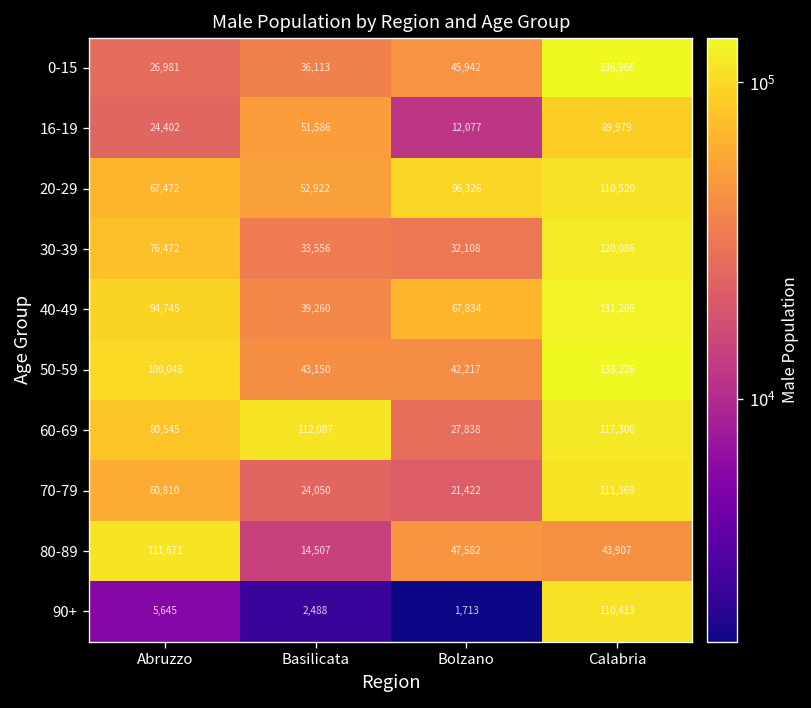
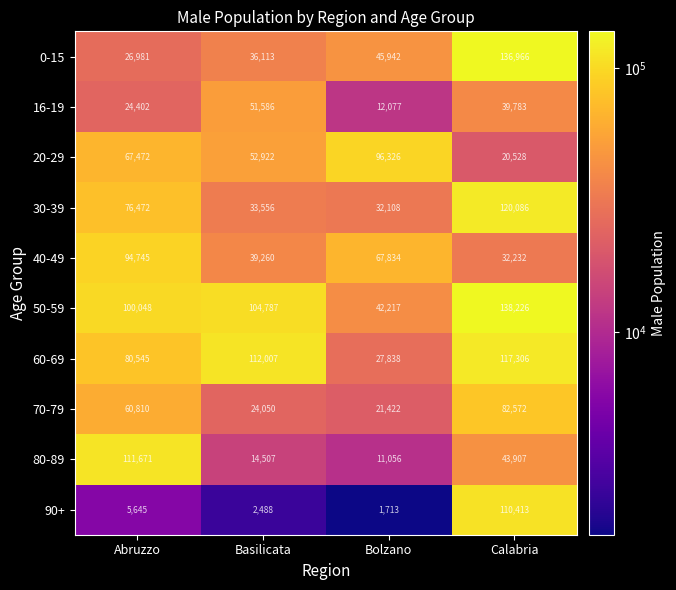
  {
    "0-15": {
      "Abruzzo": "26,981",
      "Basilicata": "36,113",
      "Bolzano": "45,942",
      "Calabria": "136,966"
    },
    "16-19": {
      "Abruzzo": "24,402",
      "Basilicata": "51,586",
      "Bolzano": "12,077",
-     "Calabria": "89,979"
+     "Calabria": "39,783"
    },
    "20-29": {
      "Abruzzo": "67,472",
      "Basilicata": "52,922",
      "Bolzano": "96,326",
-     "Calabria": "110,520"
+     "Calabria": "20,528"
    },
    "30-39": {
      "Abruzzo": "76,472",
      "Basilicata": "33,556",
      "Bolzano": "32,108",
      "Calabria": "120,086"
    },
    "40-49": {
      "Abruzzo": "94,745",
      "Basilicata": "39,260",
      "Bolzano": "67,834",
-     "Calabria": "131,205"
+     "Calabria": "32,232"
    },
    "50-59": {
      "Abruzzo": "100,048",
-     "Basilicata": "43,150",
+     "Basilicata": "104,787",
      "Bolzano": "42,217",
      "Calabria": "138,226"
    },
    "60-69": {
      "Abruzzo": "80,545",
      "Basilicata": "112,007",
      "Bolzano": "27,838",
      "Calabria": "117,306"
    },
    "70-79": {
      "Abruzzo": "60,810",
      "Basilicata": "24,050",
      "Bolzano": "21,422",
-     "Calabria": "111,369"
+     "Calabria": "82,572"
    },
    "80-89": {
      "Abruzzo": "111,671",
      "Basilicata": "14,507",
-     "Bolzano": "47,582",
+     "Bolzano": "11,056",
      "Calabria": "43,907"
    },
    "90+": {
      "Abruzzo": "5,645",
      "Basilicata": "2,488",
      "Bolzano": "1,713",
      "Calabria": "110,413"
    }
  }
